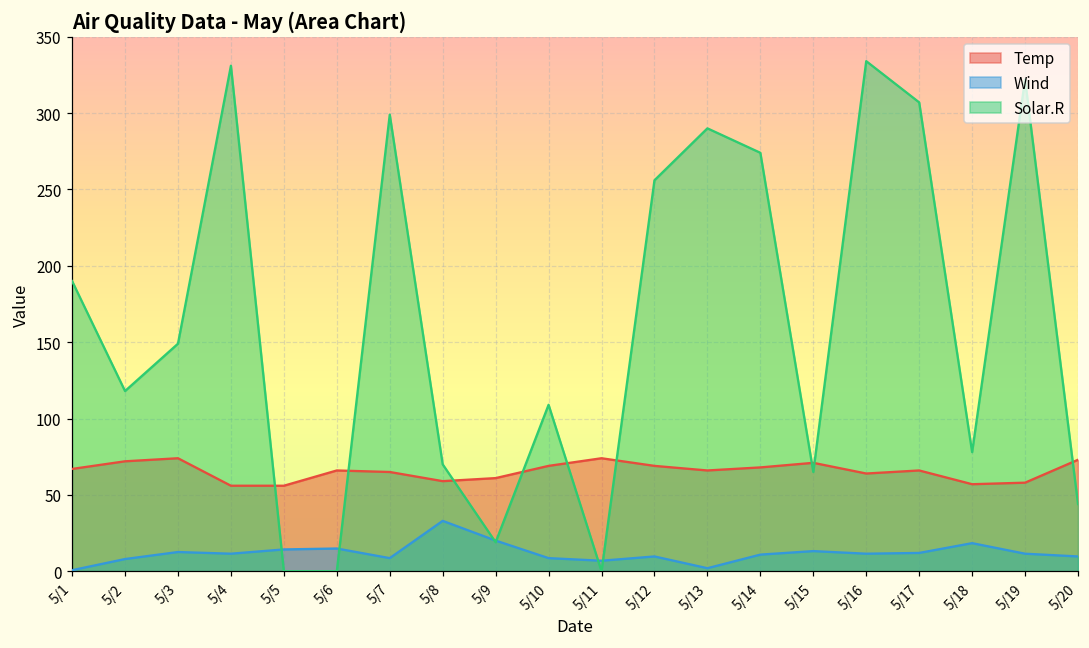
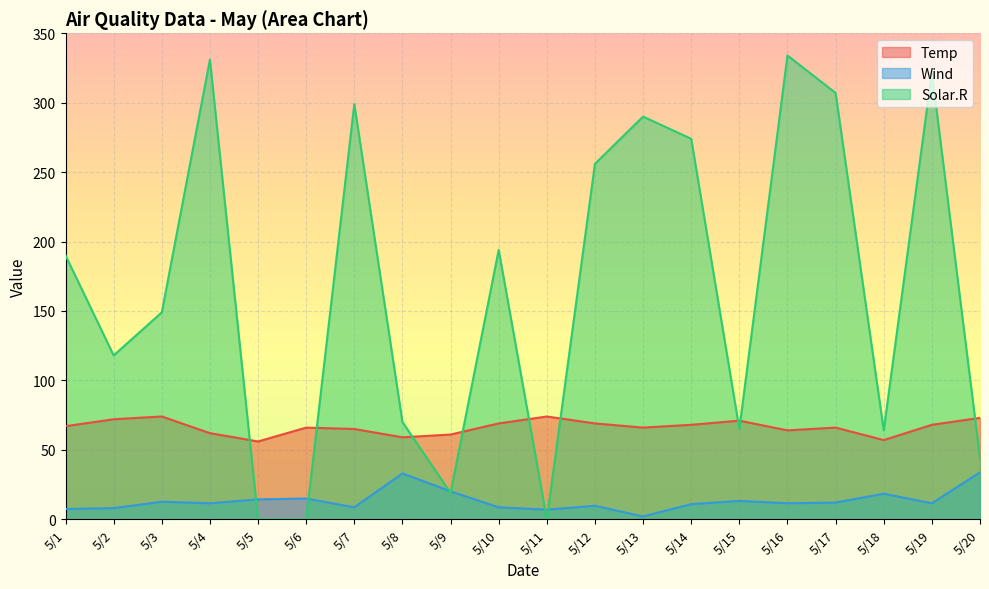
  {
    "Temp": {
      "5/1": 67,
      "5/2": 72,
      "5/3": 74,
-     "5/4": 56,
+     "5/4": 62,
      "5/5": 56,
      "5/6": 66,
      "5/7": 65,
      "5/8": 59,
      "5/9": 61,
      "5/10": 69,
      "5/11": 74,
      "5/12": 69,
      "5/13": 66,
      "5/14": 68,
      "5/15": 71,
      "5/16": 64,
      "5/17": 66,
      "5/18": 57,
-     "5/19": 58,
+     "5/19": 68,
      "5/20": 73
    },
    "Wind": {
-     "5/1": 1,
+     "5/1": 7,
      "5/2": 8,
      "5/3": 13,
      "5/4": 12,
      "5/5": 14,
      "5/6": 15,
      "5/7": 9,
      "5/8": 33,
      "5/10": 9,
      "5/11": 7,
      "5/12": 10,
      "5/13": 2,
      "5/14": 11,
      "5/15": 13,
      "5/16": 12,
      "5/17": 12,
      "5/18": 18,
      "5/19": 12,
-     "5/20": 10
+     "5/20": 34
    },
    "Solar.R": {
      "5/1": 190,
      "5/2": 118,
      "5/3": 149,
      "5/4": 331,
      "5/5": 0,
      "5/6": 0,
      "5/7": 299,
      "5/8": 70,
-     "5/10": 109,
+     "5/10": 194,
      "5/11": 0,
      "5/12": 256,
      "5/13": 290,
      "5/14": 274,
      "5/15": 65,
      "5/16": 334,
      "5/17": 307,
-     "5/18": 78,
+     "5/18": 64,
      "5/20": 44
    }
  }
